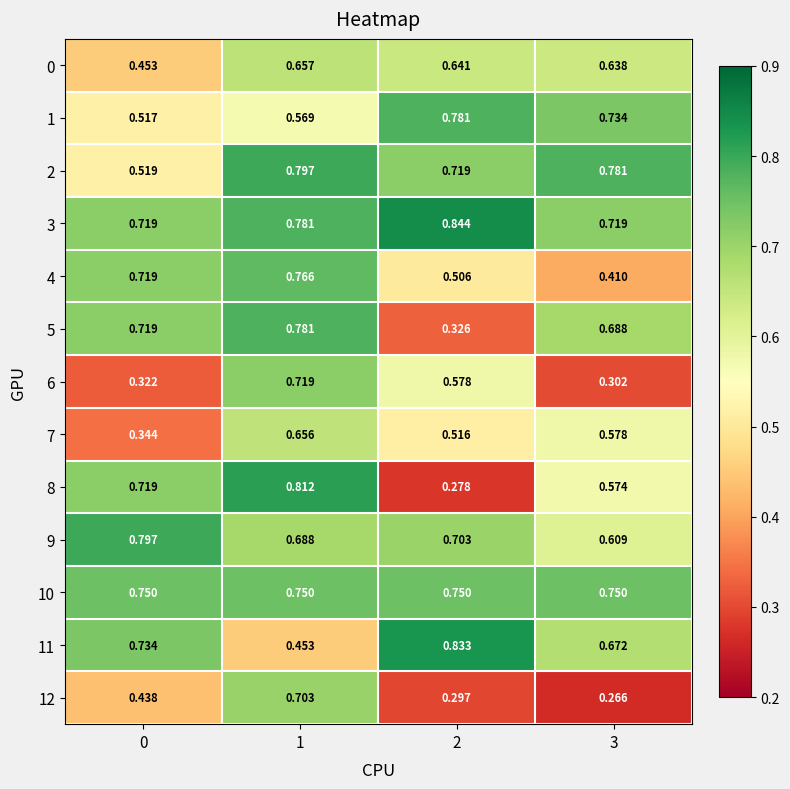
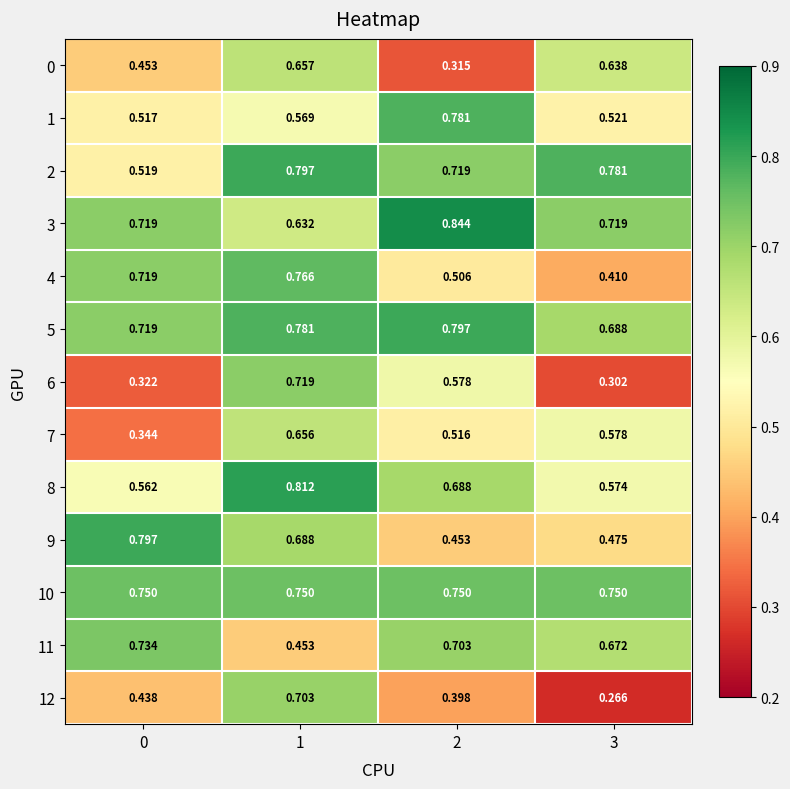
  {
    "0": {
      "0": 0.453,
      "1": 0.657,
-     "2": 0.641,
+     "2": 0.315,
      "3": 0.638
    },
    "1": {
      "0": 0.517,
      "1": 0.569,
      "2": 0.781,
-     "3": 0.734
+     "3": 0.521
    },
    "2": {
      "0": 0.519,
      "1": 0.797,
      "2": 0.719,
      "3": 0.781
    },
    "3": {
      "0": 0.719,
-     "1": 0.781,
+     "1": 0.632,
      "2": 0.844,
      "3": 0.719
    },
    "4": {
      "0": 0.719,
      "1": 0.766,
      "2": 0.506,
      "3": 0.410
    },
    "5": {
      "0": 0.719,
      "1": 0.781,
-     "2": 0.326,
+     "2": 0.797,
      "3": 0.688
    },
    "6": {
      "0": 0.322,
      "1": 0.719,
      "2": 0.578,
      "3": 0.302
    },
    "7": {
      "0": 0.344,
      "1": 0.656,
      "2": 0.516,
      "3": 0.578
    },
    "8": {
-     "0": 0.719,
+     "0": 0.562,
      "1": 0.812,
-     "2": 0.278,
+     "2": 0.688,
      "3": 0.574
    },
    "9": {
      "0": 0.797,
      "1": 0.688,
-     "2": 0.703,
-     "3": 0.609
+     "2": 0.453,
+     "3": 0.475
    },
    "10": {
      "0": 0.750,
      "1": 0.750,
      "2": 0.750,
      "3": 0.750
    },
    "11": {
      "0": 0.734,
      "1": 0.453,
-     "2": 0.833,
+     "2": 0.703,
      "3": 0.672
    },
    "12": {
      "0": 0.438,
      "1": 0.703,
-     "2": 0.297,
+     "2": 0.398,
      "3": 0.266
    }
  }
